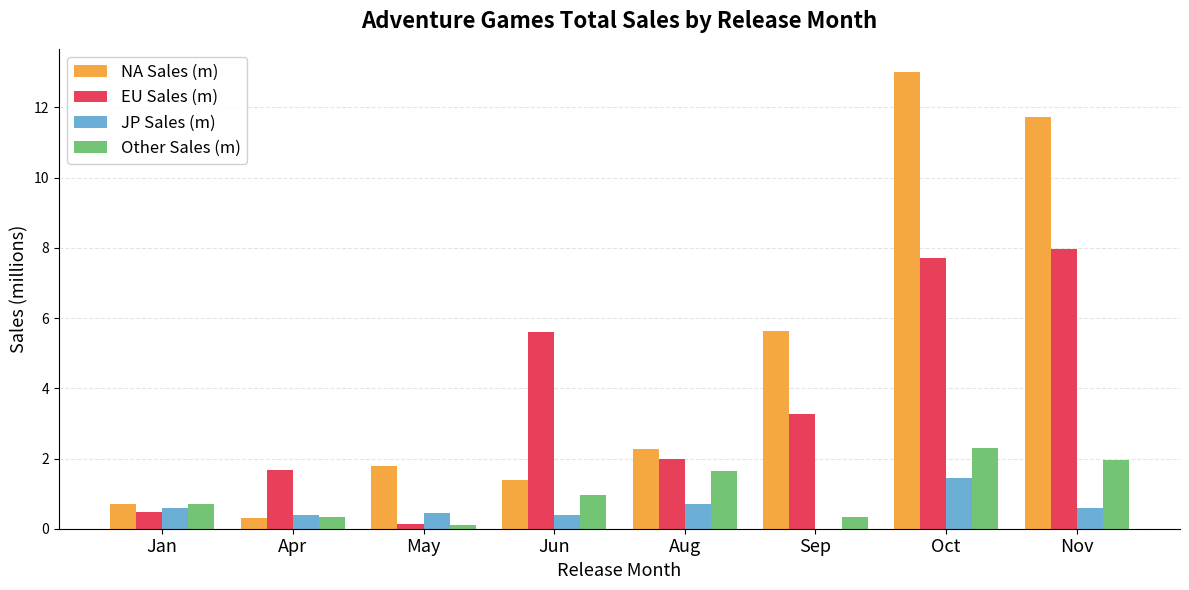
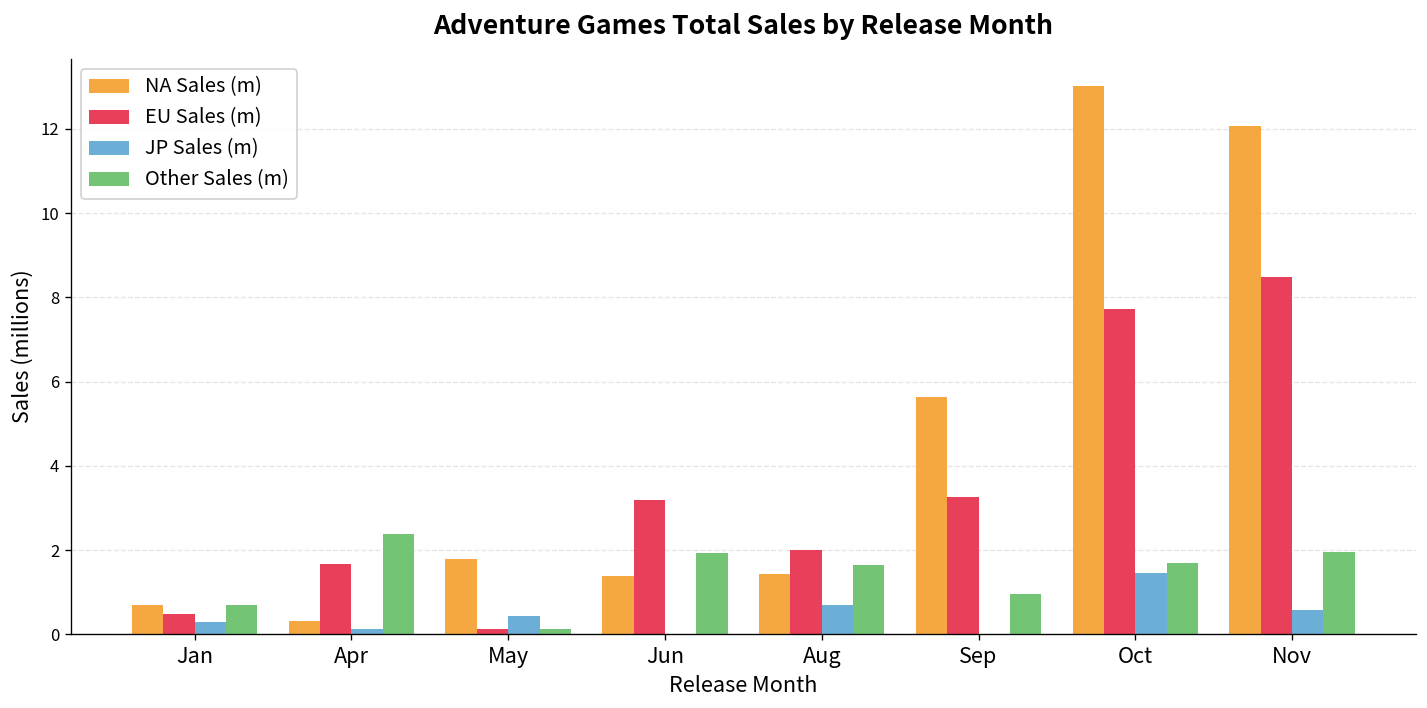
  {
    "NA Sales (m)": {
      "Jan": 0.7,
      "Apr": 0.3,
      "May": 1.8,
      "Jun": 1.4,
-     "Aug": 2.3,
+     "Aug": 1.4,
      "Sep": 5.6,
      "Oct": 13.0,
-     "Nov": 11.7
+     "Nov": 12.1
    },
    "EU Sales (m)": {
      "Jan": 0.5,
      "Apr": 1.7,
      "May": 0.1,
-     "Jun": 5.6,
+     "Jun": 3.2,
      "Aug": 2.0,
      "Sep": 3.3,
      "Oct": 7.7,
-     "Nov": 8.0
+     "Nov": 8.5
    },
    "JP Sales (m)": {
-     "Jan": 0.6,
-     "Apr": 0.4,
+     "Jan": 0.3,
+     "Apr": 0.1,
      "May": 0.4,
-     "Jun": 0.4,
+     "Jun": 0.0,
      "Aug": 0.7,
      "Sep": 0.0,
      "Oct": 1.5,
      "Nov": 0.6
    },
    "Other Sales (m)": {
      "Jan": 0.7,
-     "Apr": 0.3,
+     "Apr": 2.4,
      "May": 0.1,
-     "Jun": 1.0,
+     "Jun": 1.9,
      "Aug": 1.7,
-     "Sep": 0.3,
-     "Oct": 2.3,
+     "Sep": 1.0,
+     "Oct": 1.7,
      "Nov": 2.0
    }
  }
